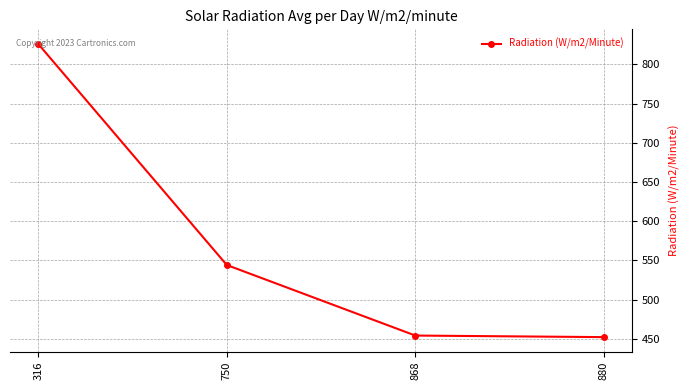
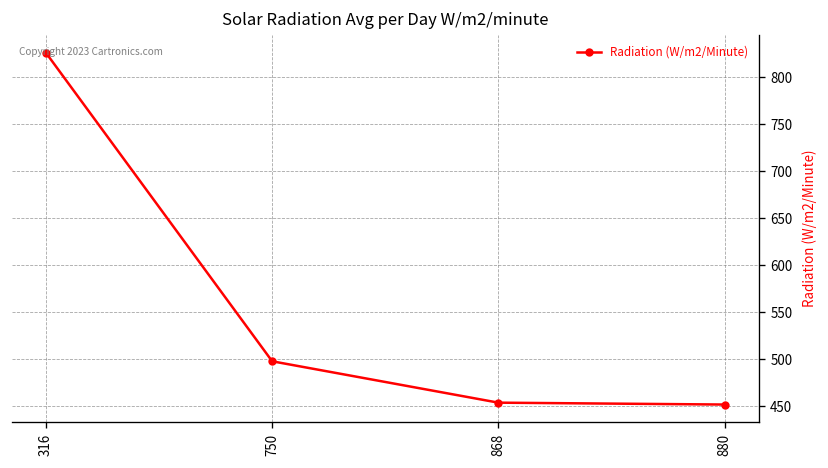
  {
-   "750": 540,
+   "750": 500,
    "868": 450,
    "880": 450
  }
